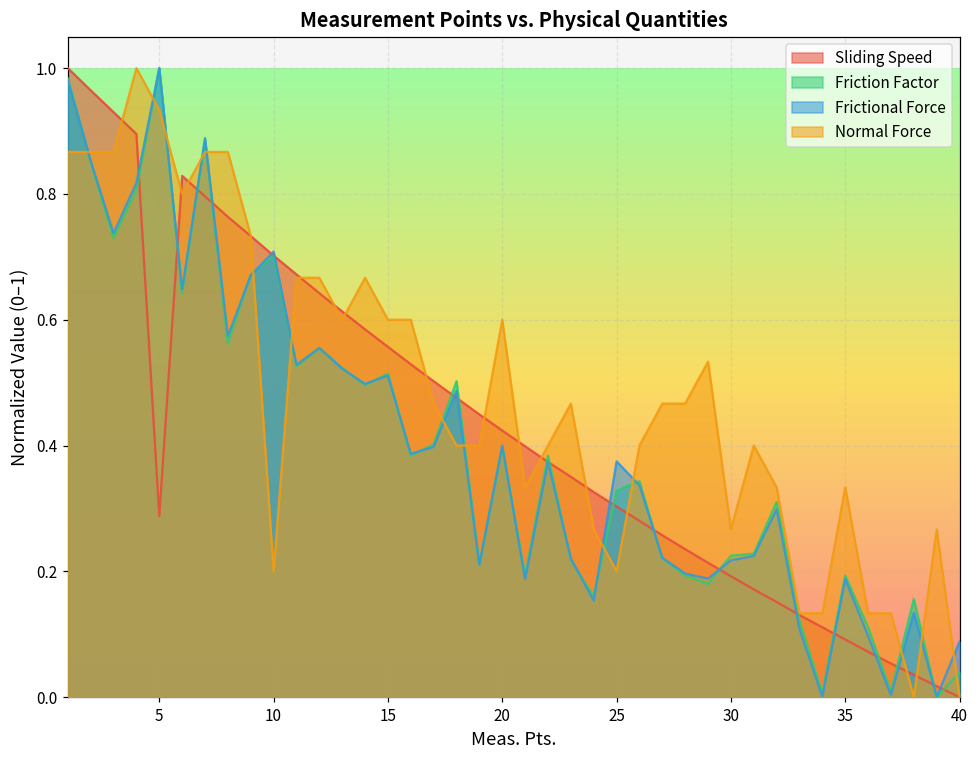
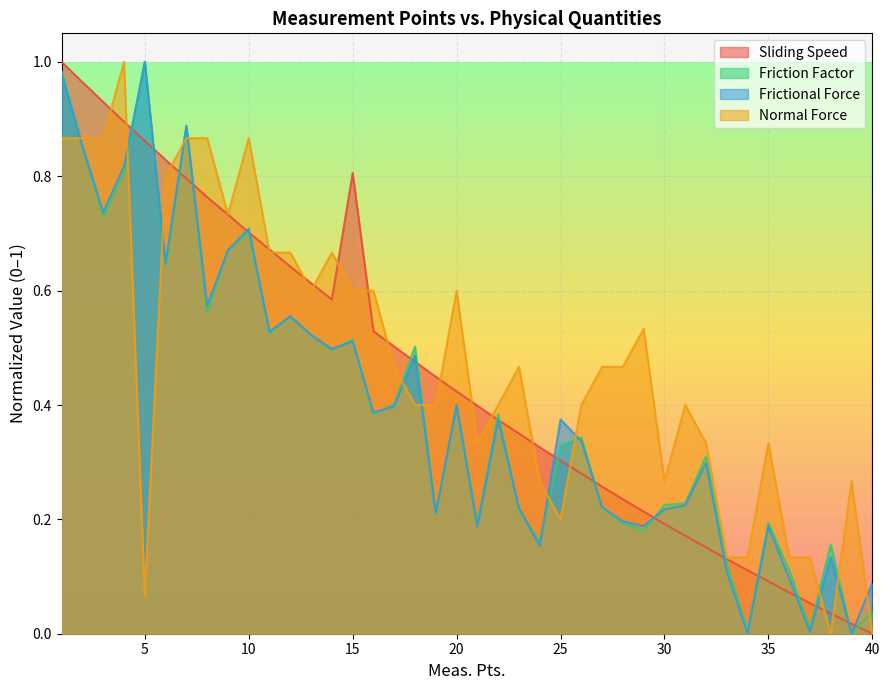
  {
    "Sliding Speed": {
-     "5": 0.29,
-     "15": 0.56,
+     "5": 0.86,
+     "15": 0.81,
      "20": 0.42,
      "25": 0.30,
      "30": 0.19,
      "35": 0.09
    },
    "Friction Factor": {
      "25": 0.33,
      "30": 0.22,
      "35": 0.19,
      "40": 0.04
    },
    "Frictional Force": {
      "10": 0.71,
      "25": 0.37,
      "30": 0.22,
      "35": 0.19,
      "40": 0.09
    },
    "Normal Force": {
-     "5": 0.93,
-     "10": 0.20,
+     "5": 0.07,
+     "10": 0.87,
      "15": 0.60,
      "20": 0.60,
      "25": 0.20,
      "30": 0.27,
      "35": 0.33
    }
  }
